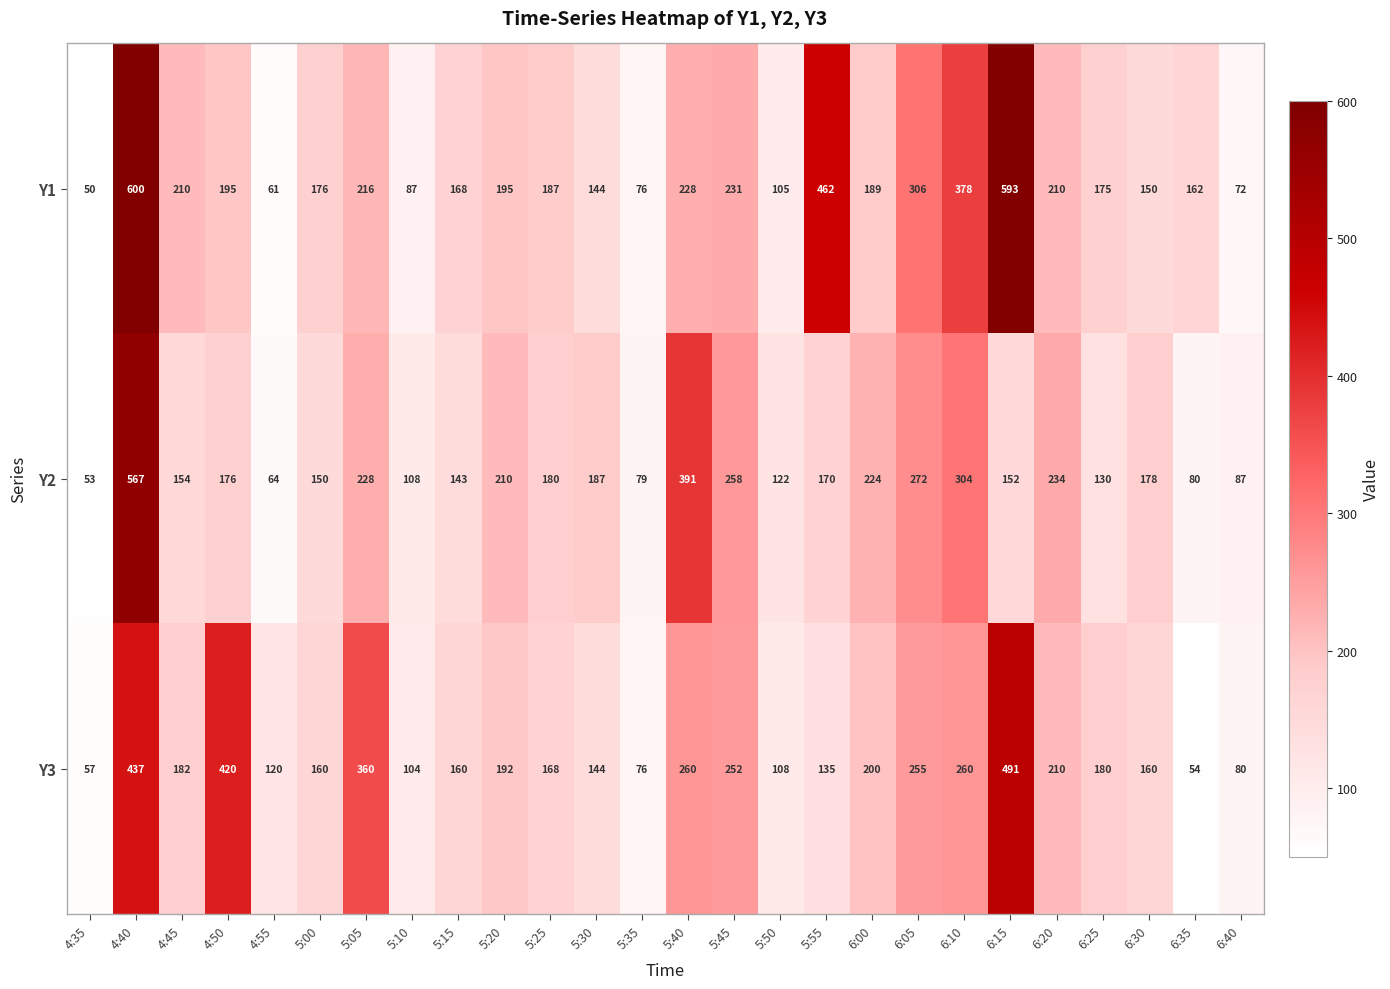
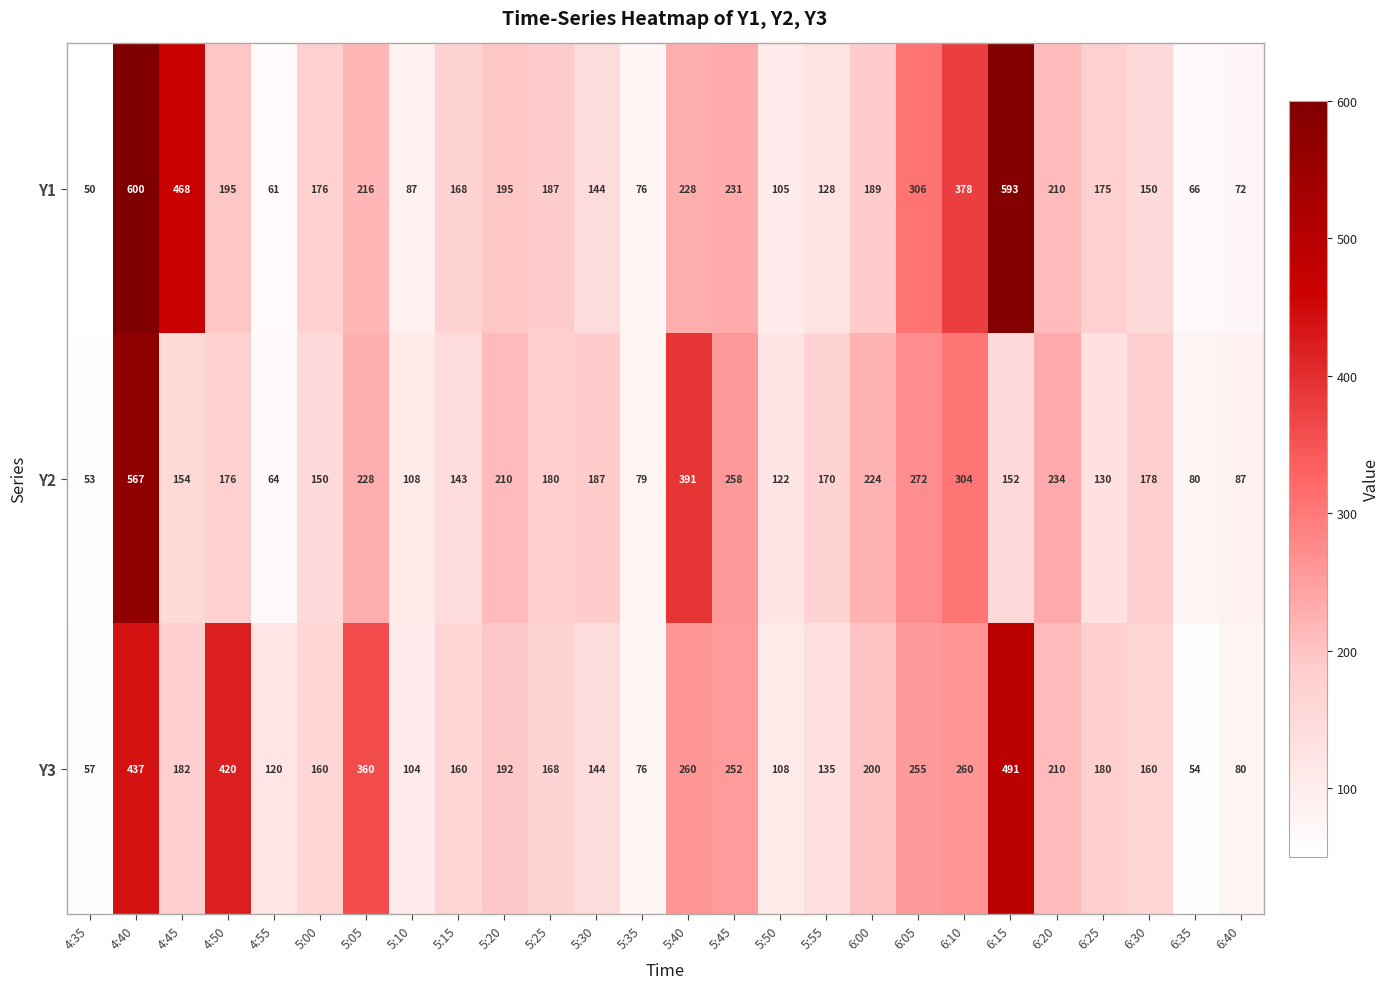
  {
    "Y1": {
      "4:35": 50,
      "4:40": 600,
-     "4:45": 210,
+     "4:45": 468,
      "4:50": 195,
      "4:55": 61,
      "5:00": 176,
      "5:05": 216,
      "5:10": 87,
      "5:15": 168,
      "5:20": 195,
      "5:25": 187,
      "5:30": 144,
      "5:35": 76,
      "5:40": 228,
      "5:45": 231,
      "5:50": 105,
-     "5:55": 462,
+     "5:55": 128,
      "6:00": 189,
      "6:05": 306,
      "6:10": 378,
      "6:15": 593,
      "6:20": 210,
      "6:25": 175,
      "6:30": 150,
-     "6:35": 162,
+     "6:35": 66,
      "6:40": 72
    },
    "Y2": {
      "4:35": 53,
      "4:40": 567,
      "4:45": 154,
      "4:50": 176,
      "4:55": 64,
      "5:00": 150,
      "5:05": 228,
      "5:10": 108,
      "5:15": 143,
      "5:20": 210,
      "5:25": 180,
      "5:30": 187,
      "5:35": 79,
      "5:40": 391,
      "5:45": 258,
      "5:50": 122,
      "5:55": 170,
      "6:00": 224,
      "6:05": 272,
      "6:10": 304,
      "6:15": 152,
      "6:20": 234,
      "6:25": 130,
      "6:30": 178,
      "6:35": 80,
      "6:40": 87
    },
    "Y3": {
      "4:35": 57,
      "4:40": 437,
      "4:45": 182,
      "4:50": 420,
      "4:55": 120,
      "5:00": 160,
      "5:05": 360,
      "5:10": 104,
      "5:15": 160,
      "5:20": 192,
      "5:25": 168,
      "5:30": 144,
      "5:35": 76,
      "5:40": 260,
      "5:45": 252,
      "5:50": 108,
      "5:55": 135,
      "6:00": 200,
      "6:05": 255,
      "6:10": 260,
      "6:15": 491,
      "6:20": 210,
      "6:25": 180,
      "6:30": 160,
      "6:35": 54,
      "6:40": 80
    }
  }
